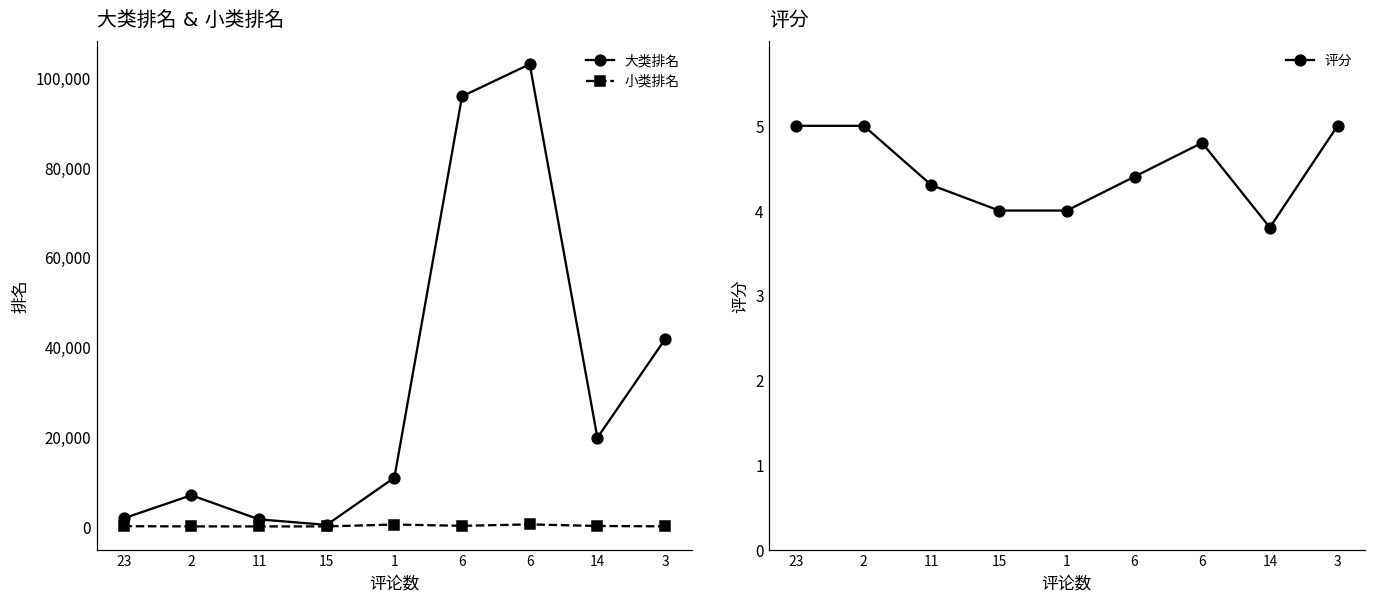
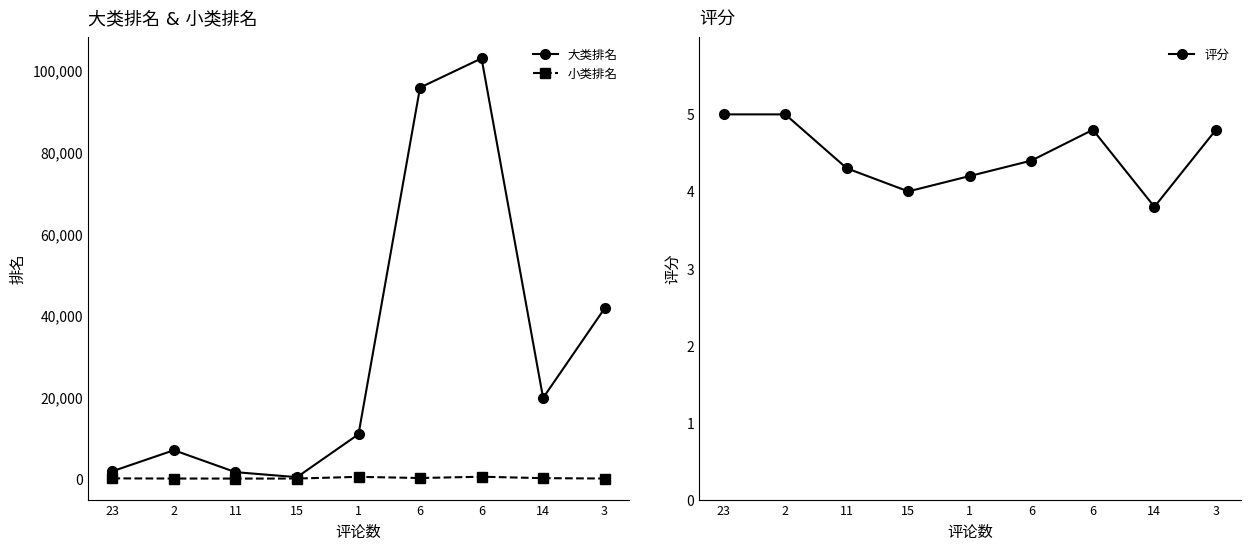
  {
    "评分": {
      "23": 5.0,
      "2": 5.0,
      "11": 4.3,
      "15": 4.0,
-     "1": 4.0,
+     "1": 4.2,
      "14": 3.8,
-     "3": 5.0
+     "3": 4.8
    }
  }
